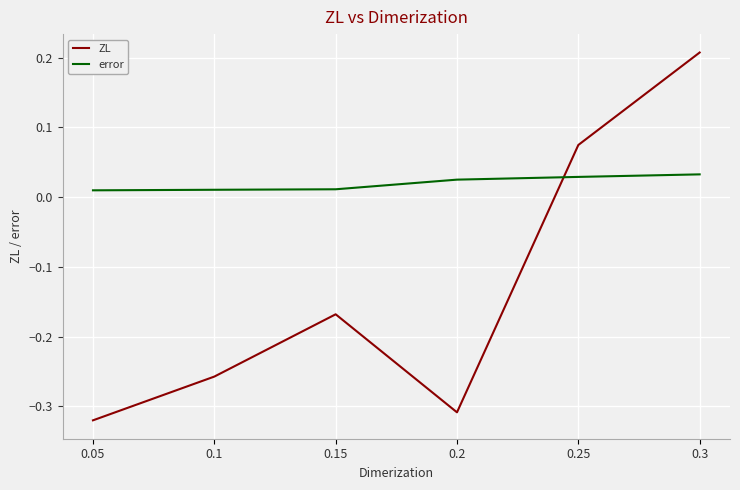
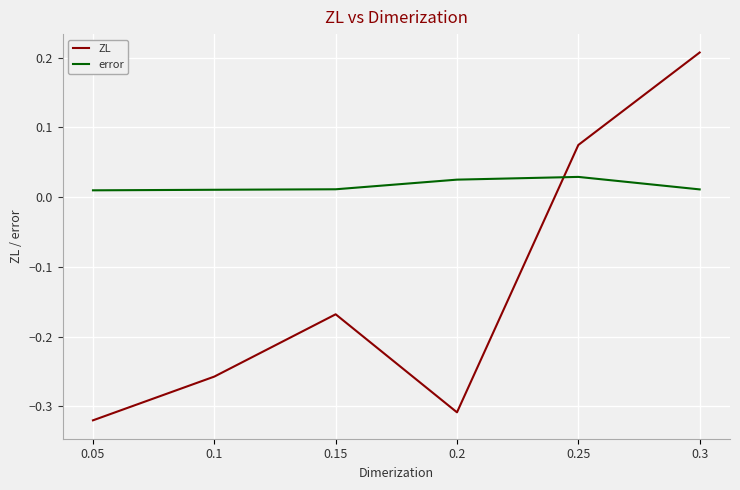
  {
    "ZL": {
      "0.05": -0.32,
      "0.1": -0.26,
      "0.15": -0.17,
      "0.2": -0.31,
      "0.25": 0.07,
      "0.3": 0.21
    },
    "error": {
      "0.05": 0.01,
      "0.1": 0.01,
      "0.15": 0.01,
      "0.2": 0.02,
      "0.25": 0.03,
-     "0.3": 0.03
+     "0.3": 0.01
    }
  }
